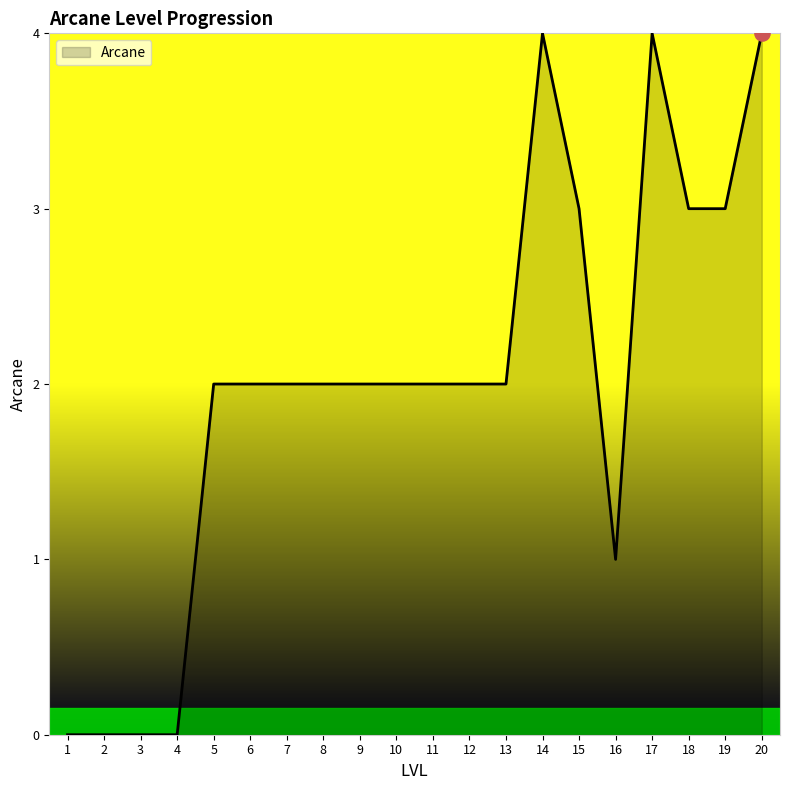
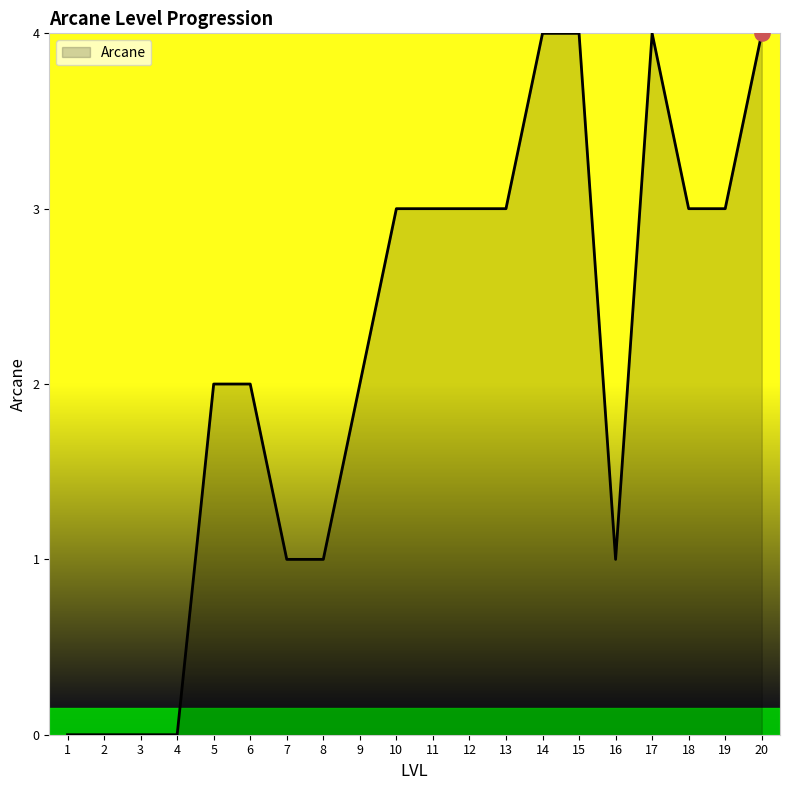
  {
    "Arcane": {
      "5": 2,
      "6": 2,
-     "7": 2,
-     "8": 2,
+     "7": 1,
+     "8": 1,
      "9": 2,
-     "10": 2,
-     "11": 2,
-     "12": 2,
-     "13": 2,
+     "10": 3,
+     "11": 3,
+     "12": 3,
+     "13": 3,
      "14": 4,
-     "15": 3,
+     "15": 4,
      "16": 1,
      "17": 4,
      "18": 3,
      "19": 3
    }
  }
